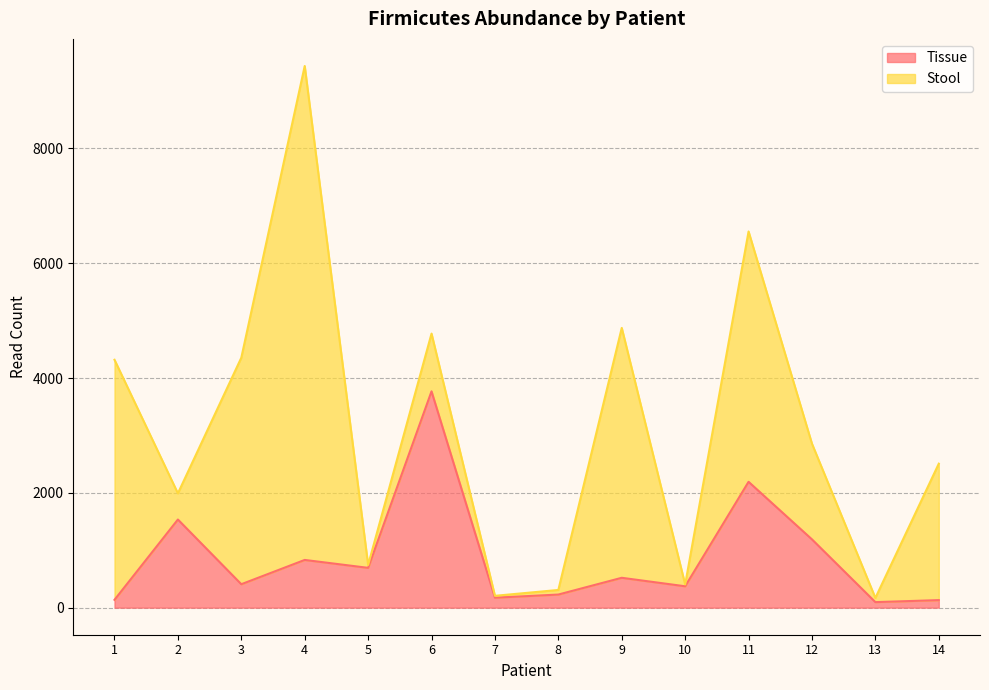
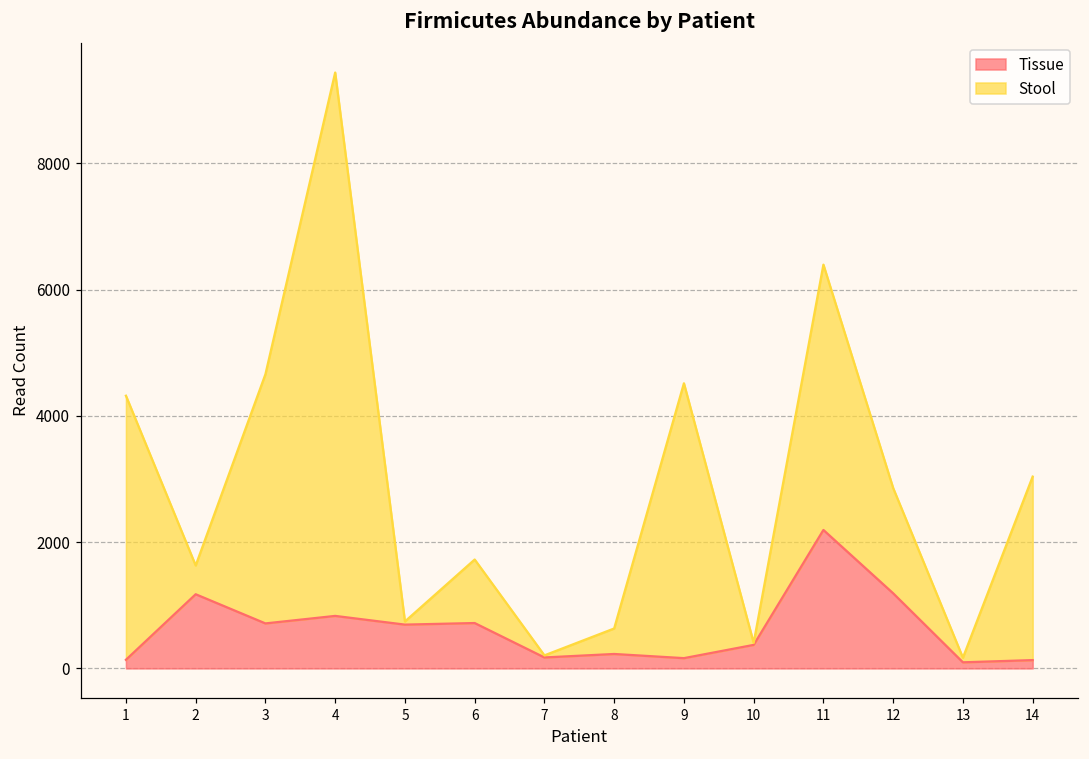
  {
    "Tissue": {
      "1": 100,
-     "2": 1500,
-     "3": 400,
+     "2": 1200,
+     "3": 700,
      "4": 800,
      "5": 700,
-     "6": 3800,
+     "6": 700,
      "8": 200,
-     "9": 500,
+     "9": 200,
      "11": 2200,
      "12": 1200,
      "13": 100,
      "14": 100
    },
    "Stool": {
      "1": 4200,
      "2": 500,
      "3": 3900,
      "4": 8600,
      "5": 100,
      "6": 1000,
-     "8": 100,
+     "8": 400,
      "9": 4400,
-     "11": 4400,
+     "11": 4200,
      "12": 1700,
      "13": 100,
-     "14": 2400
+     "14": 2900
    }
  }
